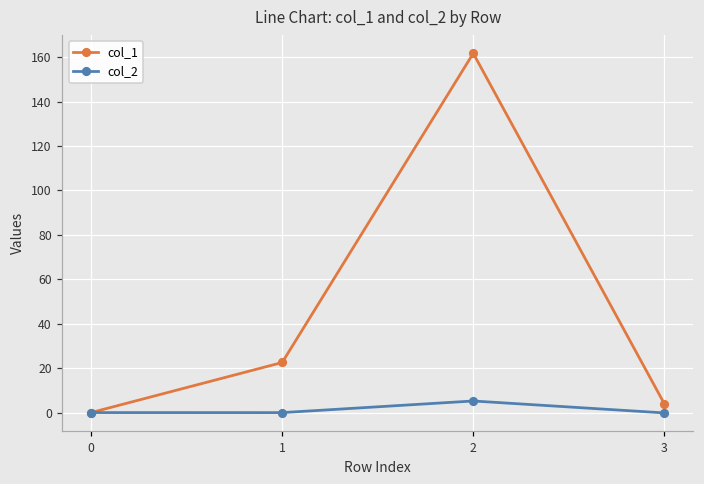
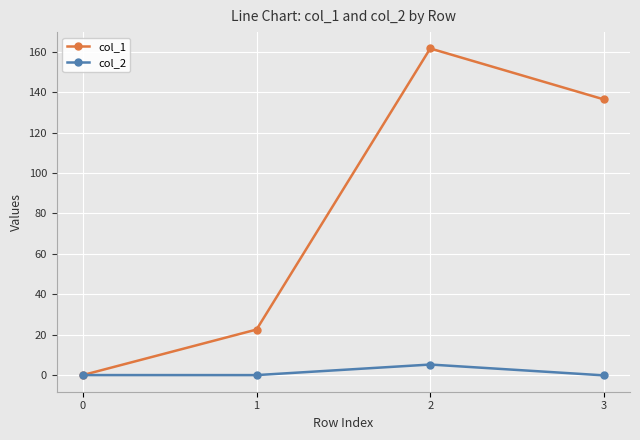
  {
    "col_1": {
      "1": 23,
      "2": 162,
-     "3": 4
+     "3": 136
    },
    "col_2": {
      "1": 0,
      "2": 5,
      "3": 0
    }
  }
